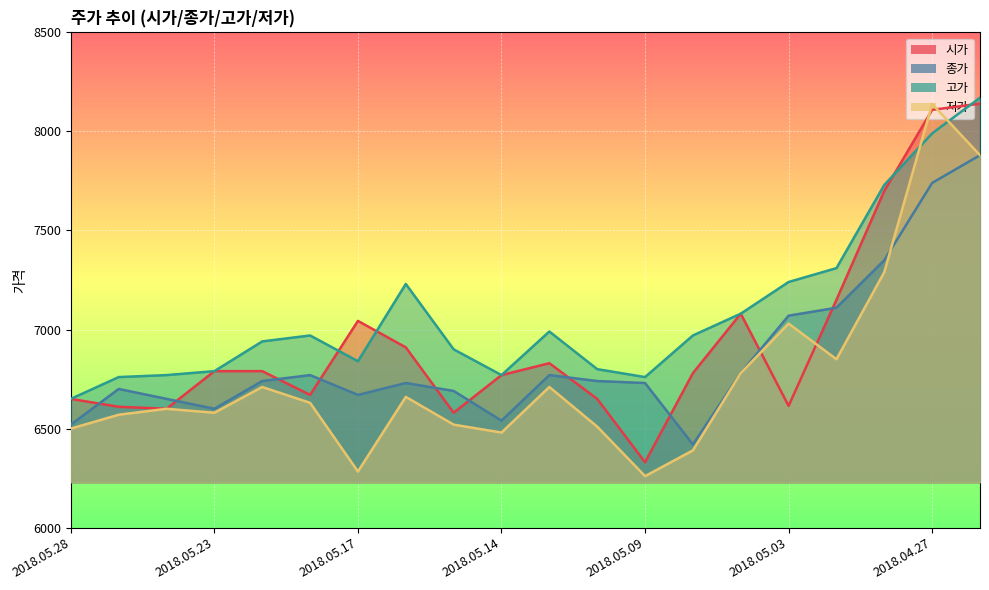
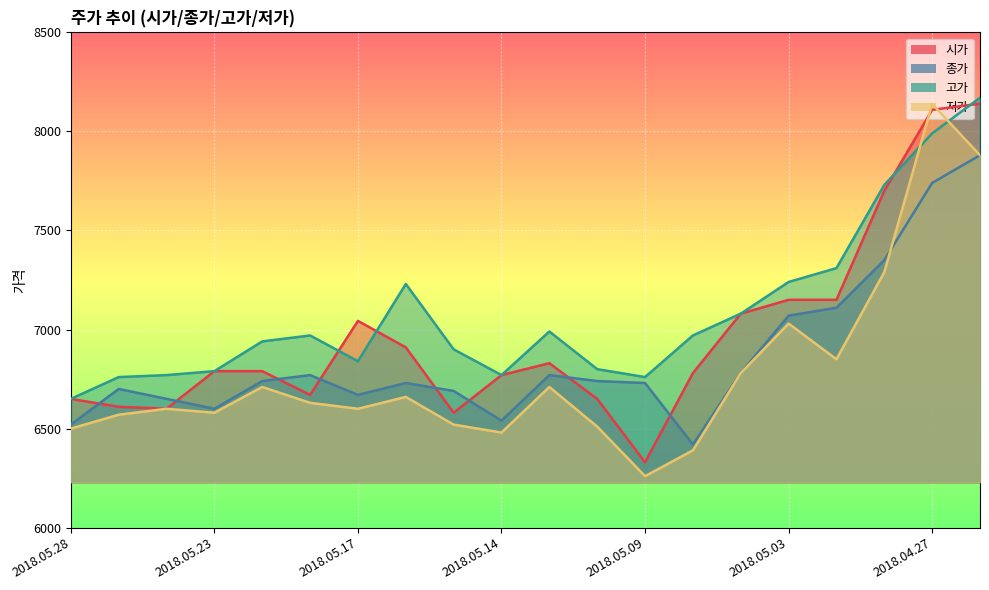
  {
    "시가": {
      "2018.05.17": 7040,
      "2018.05.09": 6330,
-     "2018.05.03": 6610
+     "2018.05.03": 7150
    },
    "저가": {
      "2018.05.28": 6500,
      "2018.05.23": 6580,
-     "2018.05.17": 6280,
+     "2018.05.17": 6600,
      "2018.05.14": 6480,
      "2018.05.09": 6260,
      "2018.05.03": 7030
    }
  }
